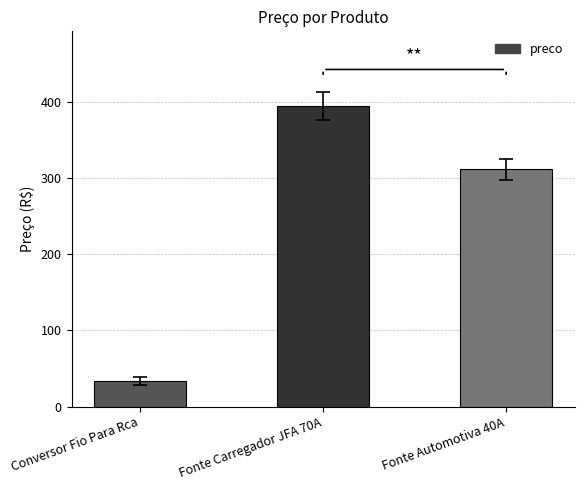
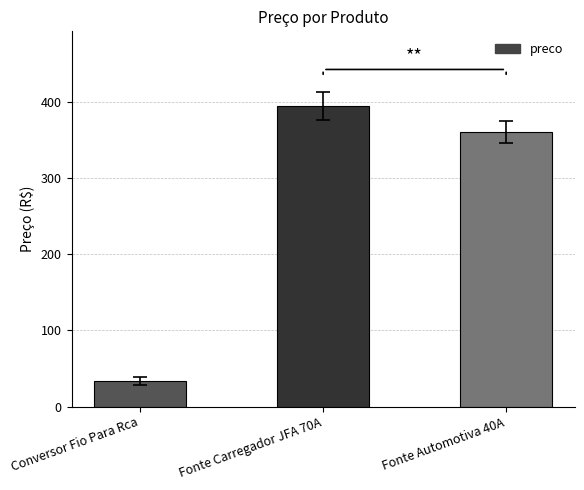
  {
    "preco": {
      "Conversor Fio Para Rca": 30,
      "Fonte Carregador JFA 70A": 390,
-     "Fonte Automotiva 40A": 310
+     "Fonte Automotiva 40A": 360
    }
  }
